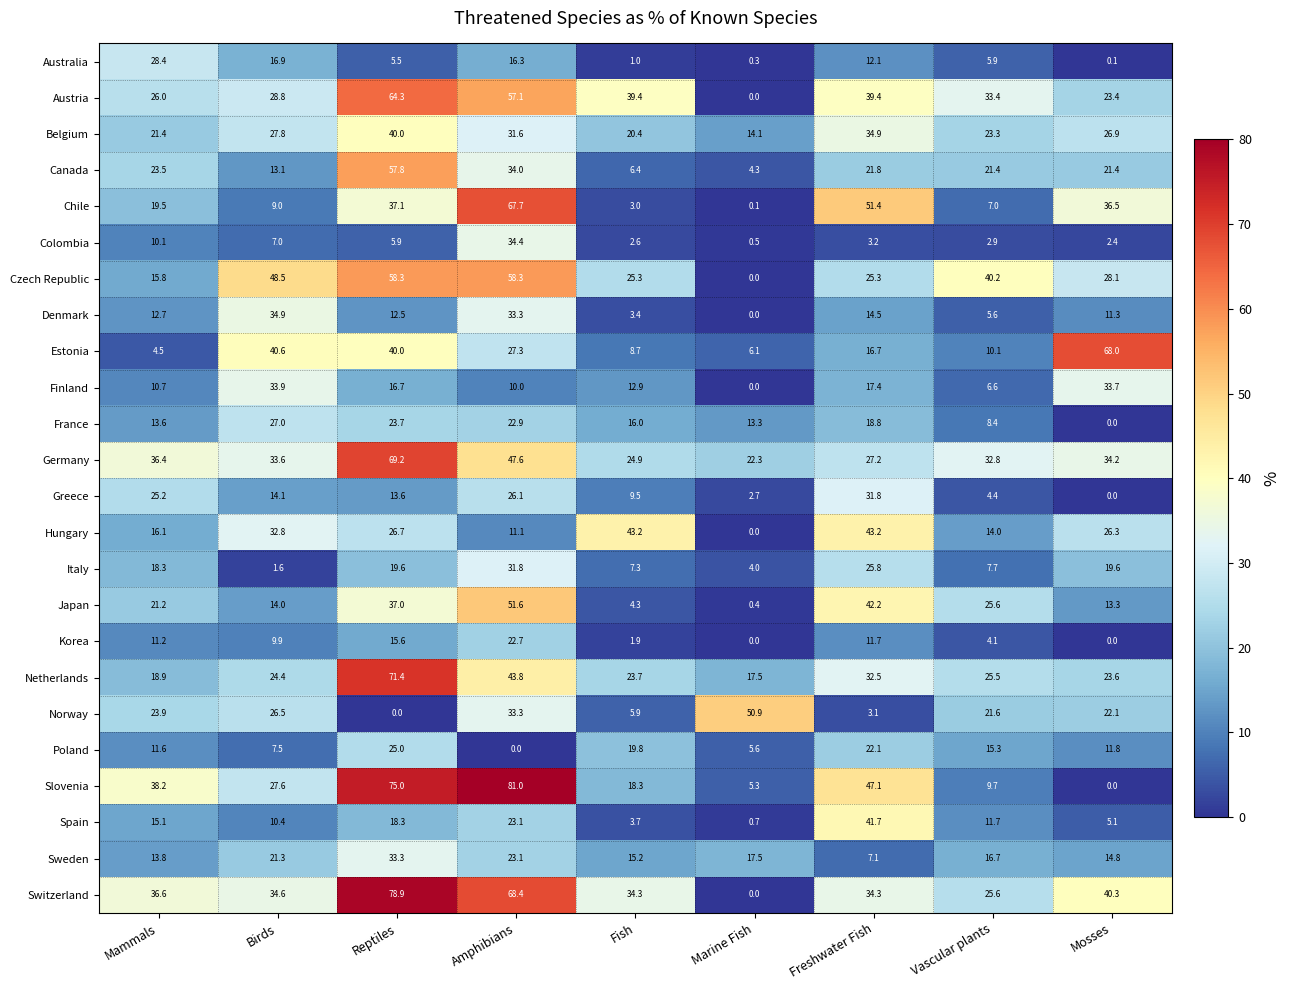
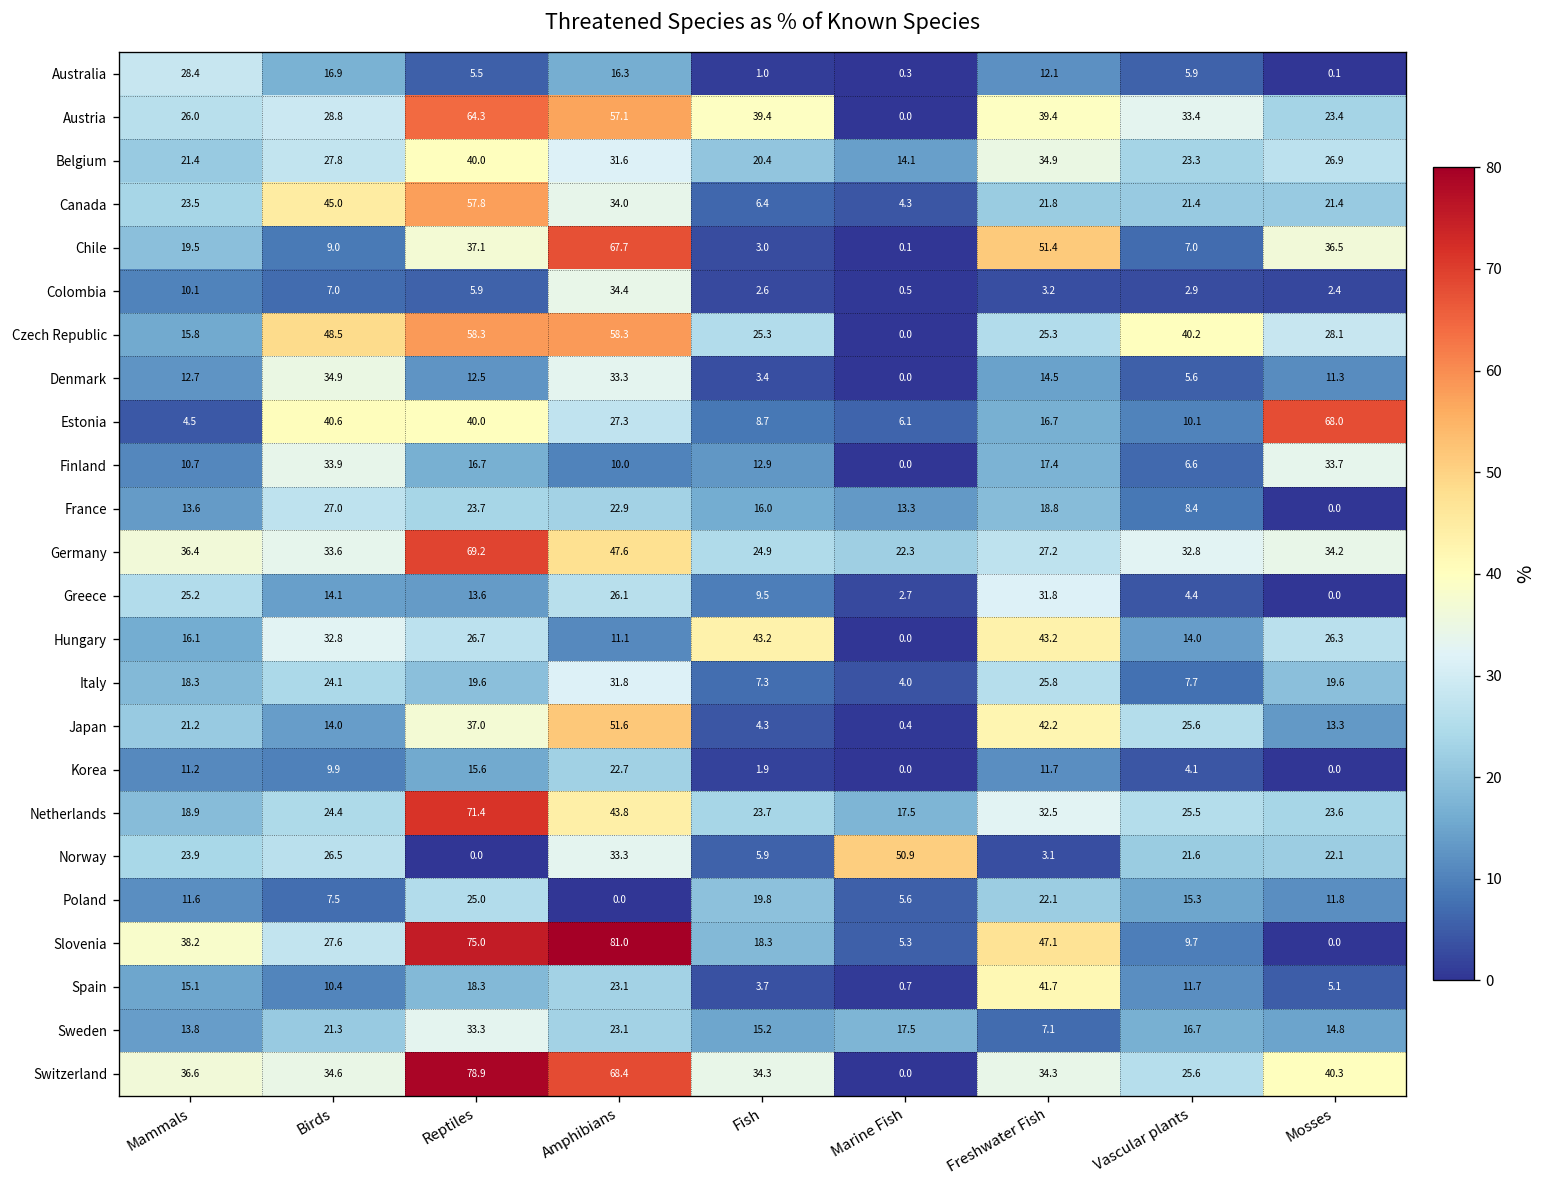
  {
    "Canada": {
      "Mammals": 23.5,
-     "Birds": 13.1,
+     "Birds": 45.0,
      "Reptiles": 57.8,
      "Amphibians": 34.0,
      "Fish": 6.4,
      "Marine Fish": 4.3,
      "Freshwater Fish": 21.8,
      "Vascular plants": 21.4,
      "Mosses": 21.4
    },
    "Italy": {
      "Mammals": 18.3,
-     "Birds": 1.6,
+     "Birds": 24.1,
      "Reptiles": 19.6,
      "Amphibians": 31.8,
      "Fish": 7.3,
      "Marine Fish": 4.0,
      "Freshwater Fish": 25.8,
      "Vascular plants": 7.7,
      "Mosses": 19.6
    }
  }
